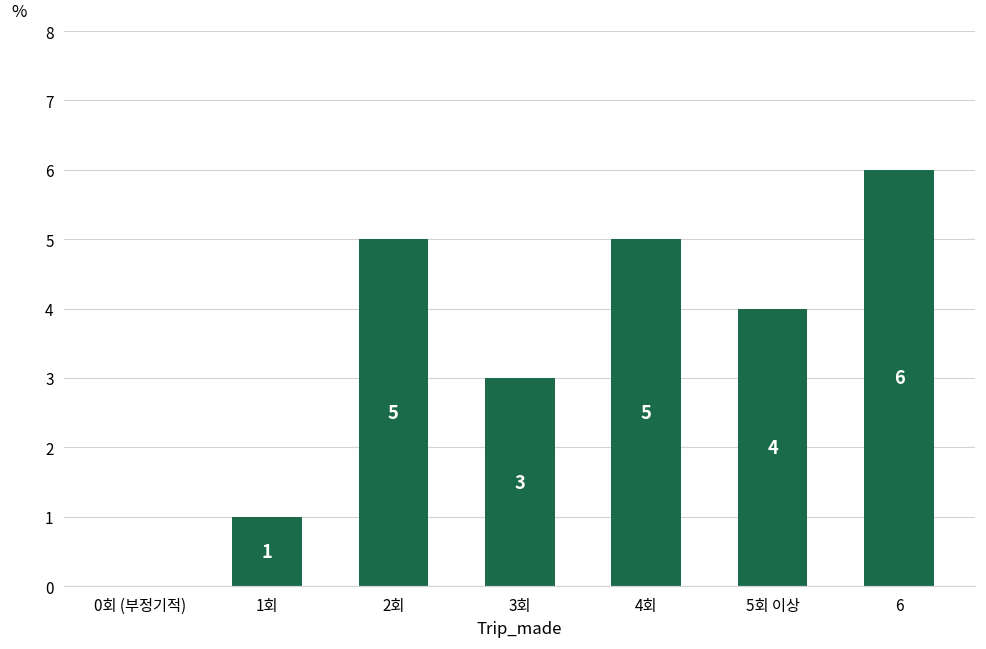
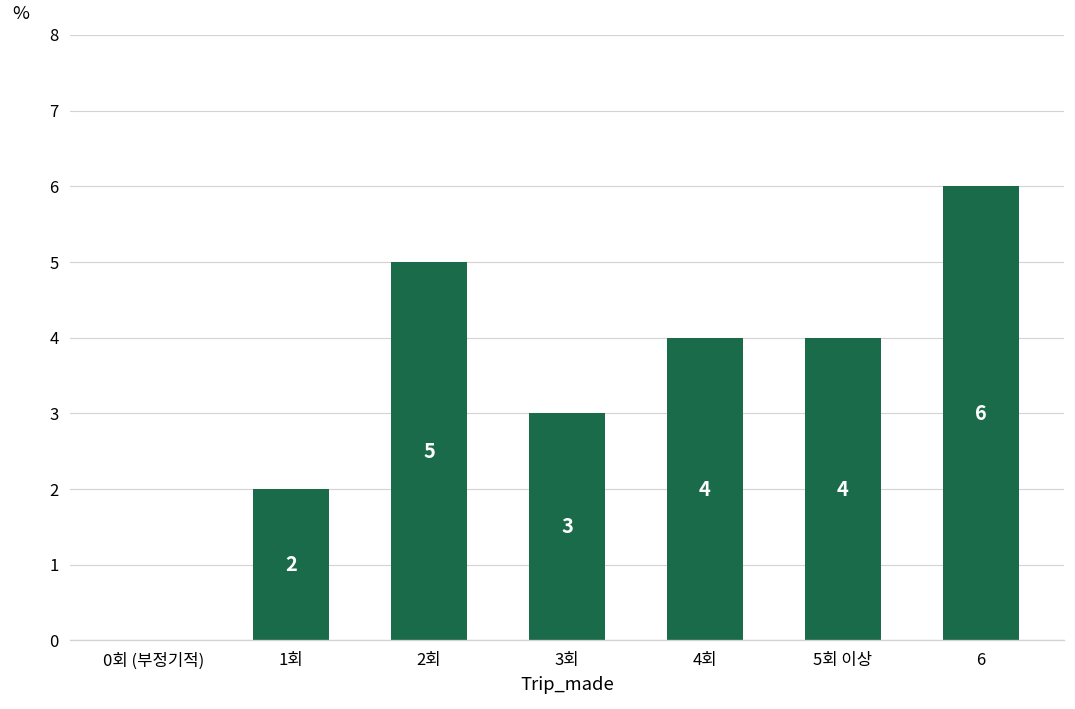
  {
-   "1회": 1,
+   "1회": 2,
    "2회": 5,
    "3회": 3,
-   "4회": 5,
+   "4회": 4,
    "5회 이상": 4,
    "6": 6
  }
